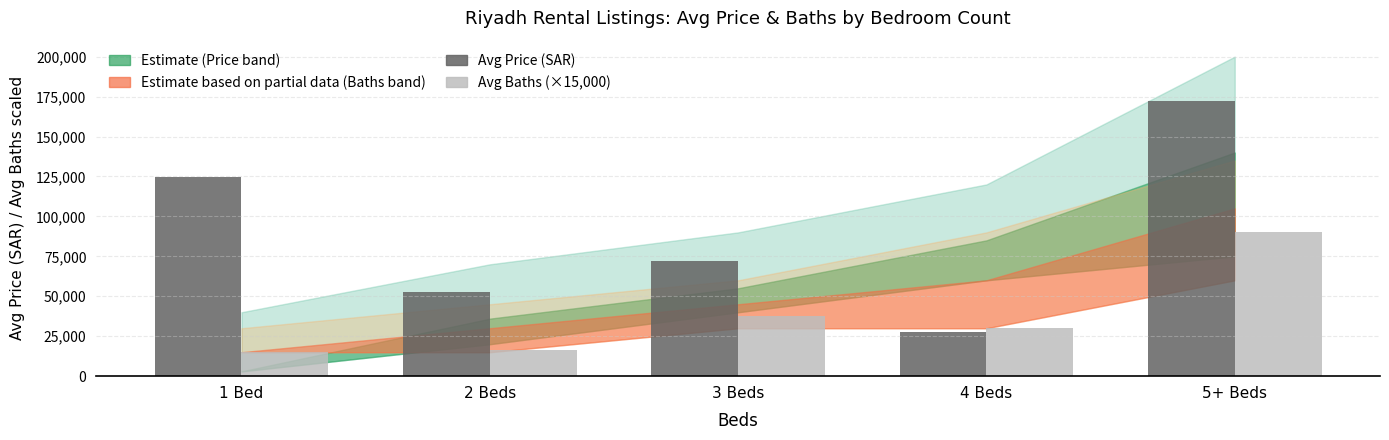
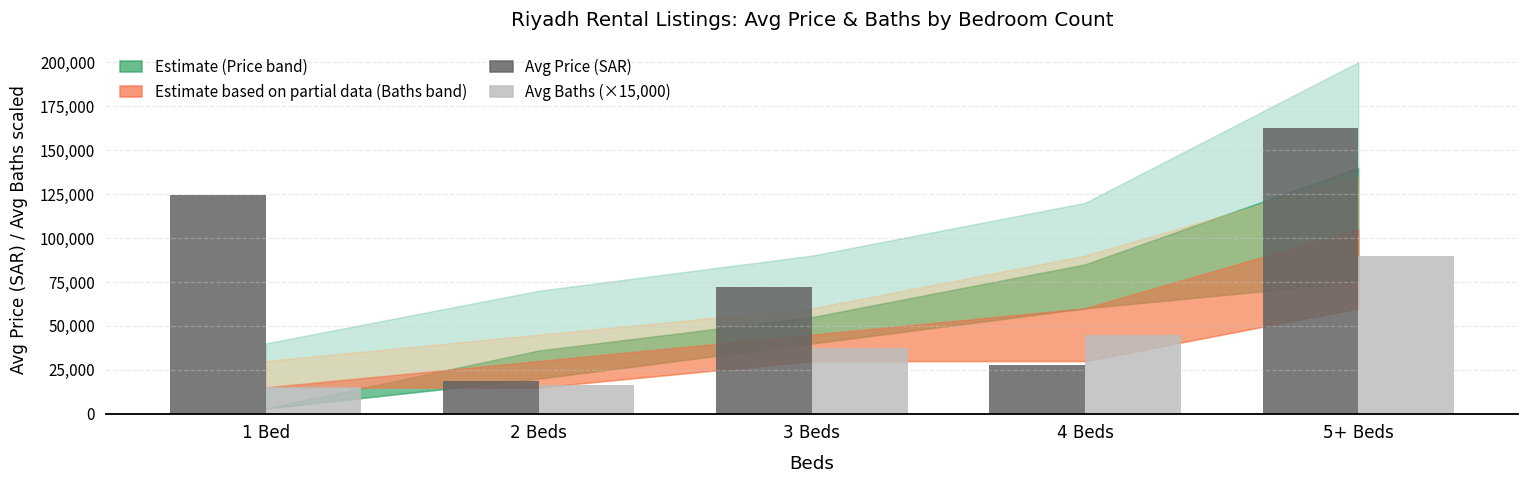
  {
    "Avg Price (SAR)": {
      "1 Bed": "124,000",
-     "2 Beds": "53,000",
+     "2 Beds": "19,000",
      "3 Beds": "72,000",
      "4 Beds": "28,000",
-     "5+ Beds": "172,000"
+     "5+ Beds": "163,000"
    },
    "Avg Baths (×15,000)": {
      "1 Bed": "15,000",
      "2 Beds": "17,000",
      "3 Beds": "38,000",
-     "4 Beds": "30,000",
+     "4 Beds": "45,000",
      "5+ Beds": "90,000"
    }
  }
